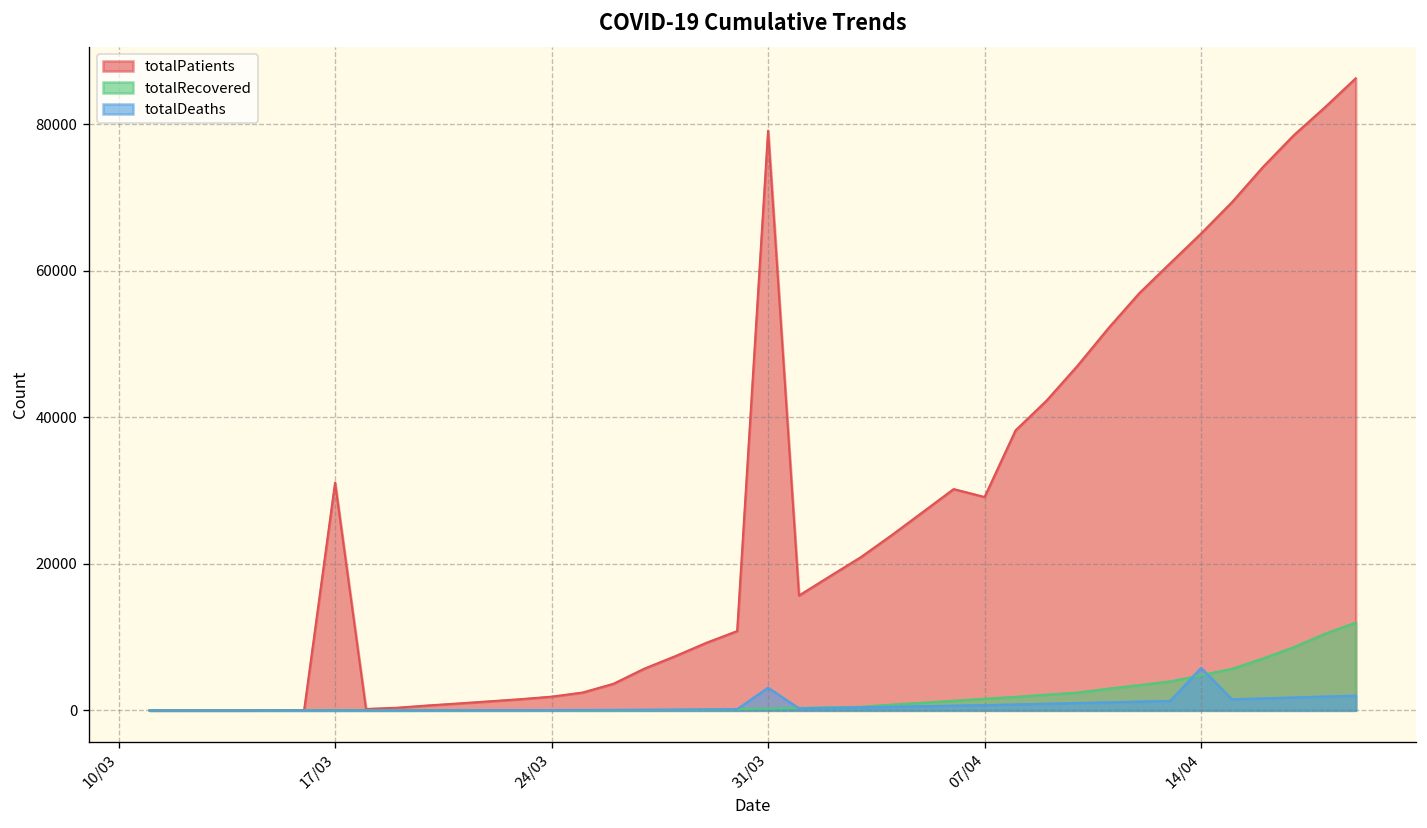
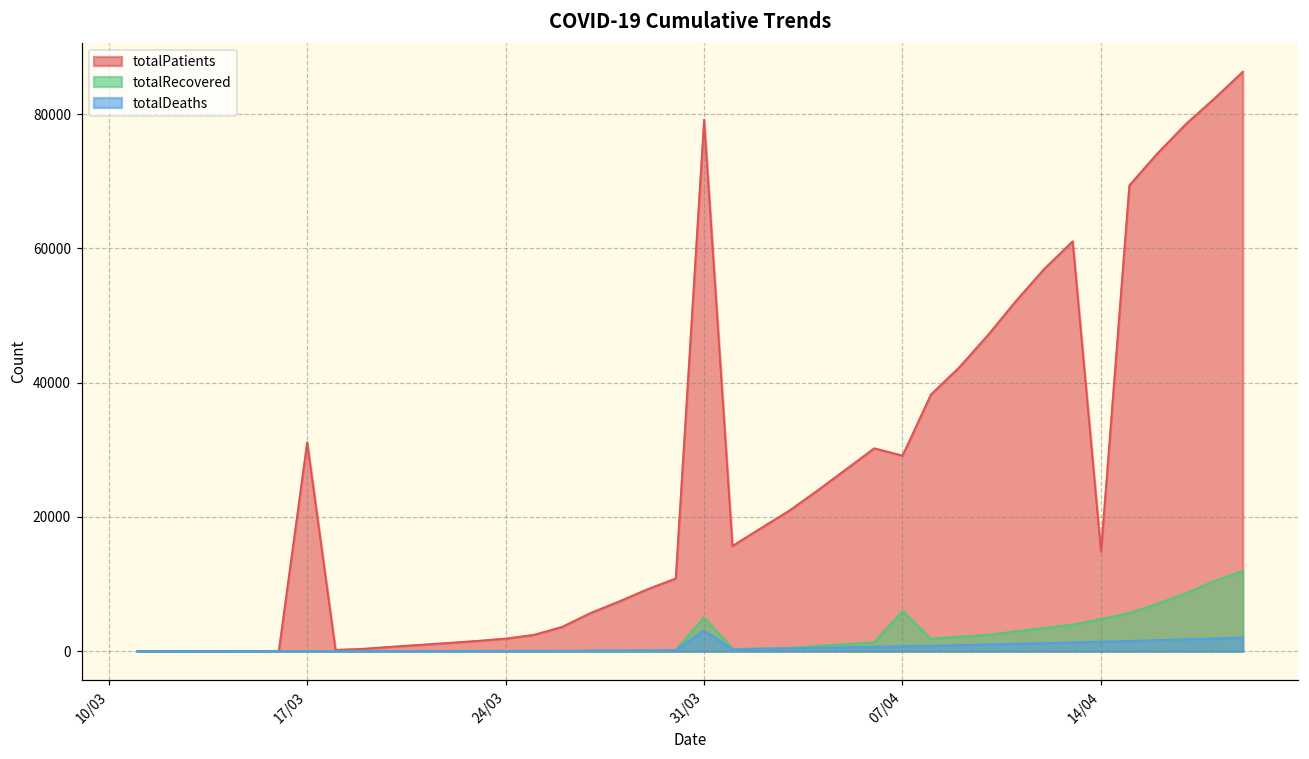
  {
    "totalPatients": {
      "17/03": 31000,
      "24/03": 2000,
      "31/03": 79000,
      "07/04": 29000,
-     "14/04": 65000
+     "14/04": 15000
    },
    "totalRecovered": {
-     "31/03": 0,
-     "07/04": 2000,
+     "31/03": 5000,
+     "07/04": 6000,
      "14/04": 5000
    },
    "totalDeaths": {
      "31/03": 3000,
      "07/04": 1000,
-     "14/04": 6000
+     "14/04": 1000
    }
  }
